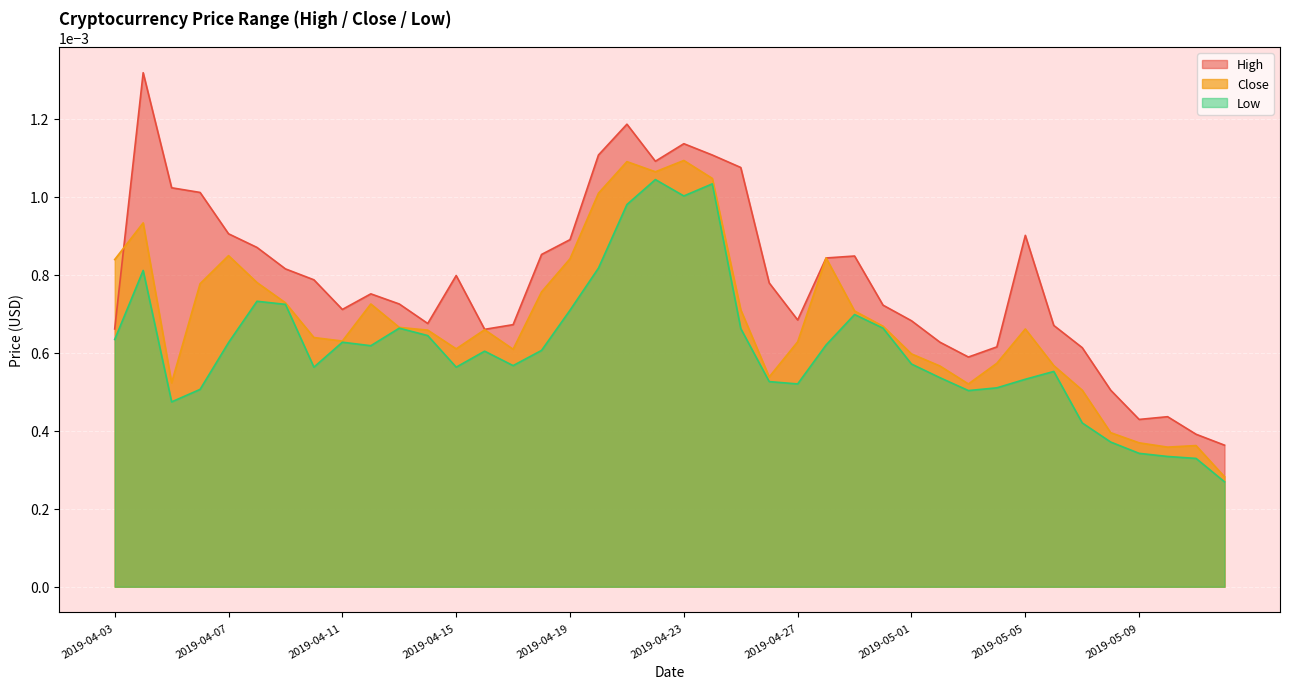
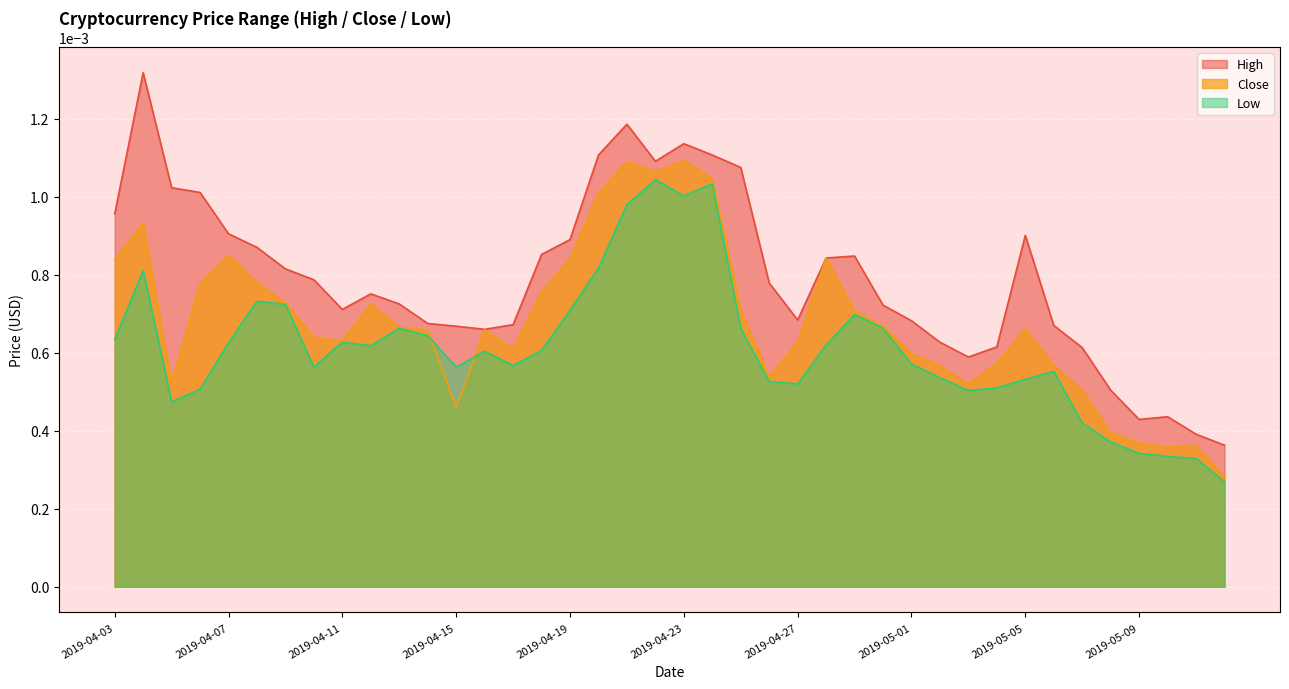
  {
    "High": {
-     "2019-04-03": 0.00066,
+     "2019-04-03": 0.00096,
      "2019-04-07": 0.00091,
      "2019-04-11": 0.00071,
-     "2019-04-15": 0.00080,
+     "2019-04-15": 0.00067,
      "2019-04-19": 0.00089,
      "2019-04-23": 0.00114,
      "2019-04-27": 0.00068,
      "2019-05-01": 0.00068,
      "2019-05-05": 0.00090,
      "2019-05-09": 0.00043
    },
    "Close": {
      "2019-04-03": 0.00084,
      "2019-04-07": 0.00085,
-     "2019-04-15": 0.00061,
+     "2019-04-15": 0.00046,
      "2019-04-19": 0.00084,
      "2019-04-23": 0.00109,
      "2019-04-27": 0.00063,
      "2019-05-01": 0.00060,
      "2019-05-05": 0.00066,
      "2019-05-09": 0.00037
    },
    "Low": {
      "2019-04-03": 0.00063,
      "2019-04-07": 0.00063,
      "2019-04-15": 0.00056,
      "2019-04-19": 0.00071,
      "2019-04-23": 0.00100,
      "2019-04-27": 0.00052,
      "2019-05-01": 0.00057,
      "2019-05-05": 0.00053,
      "2019-05-09": 0.00034
    }
  }
